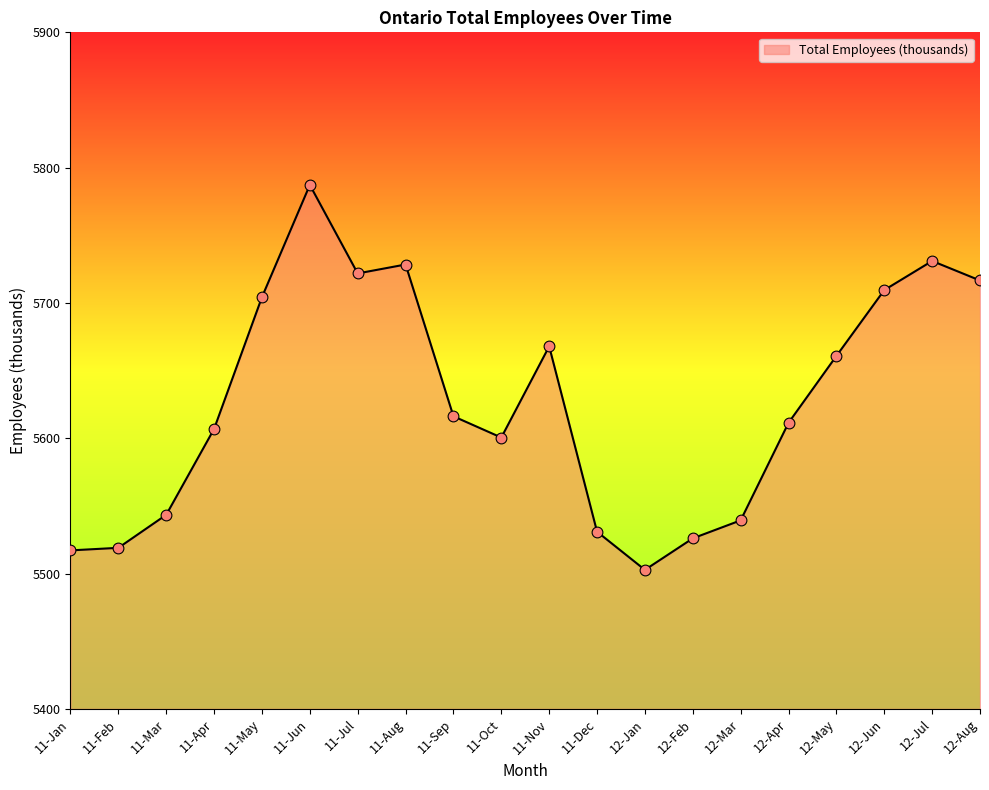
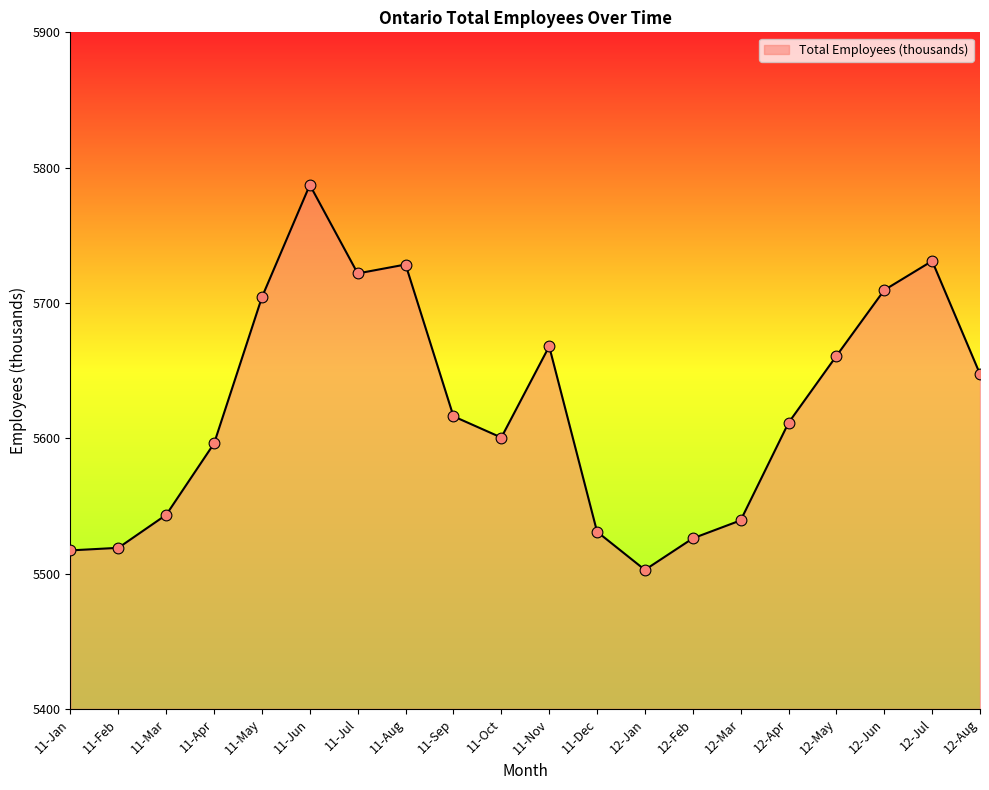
  {
    "11-Jan": 5517,
    "11-Feb": 5519,
    "11-Mar": 5543,
-   "11-Apr": 5607,
+   "11-Apr": 5596,
    "11-May": 5704,
    "11-Jun": 5787,
    "11-Jul": 5722,
    "11-Aug": 5728,
    "11-Sep": 5616,
    "11-Oct": 5601,
    "11-Nov": 5668,
    "11-Dec": 5531,
    "12-Jan": 5503,
    "12-Feb": 5526,
    "12-Mar": 5539,
    "12-Apr": 5611,
    "12-May": 5661,
    "12-Jun": 5710,
    "12-Jul": 5731,
-   "12-Aug": 5717
+   "12-Aug": 5647
  }
